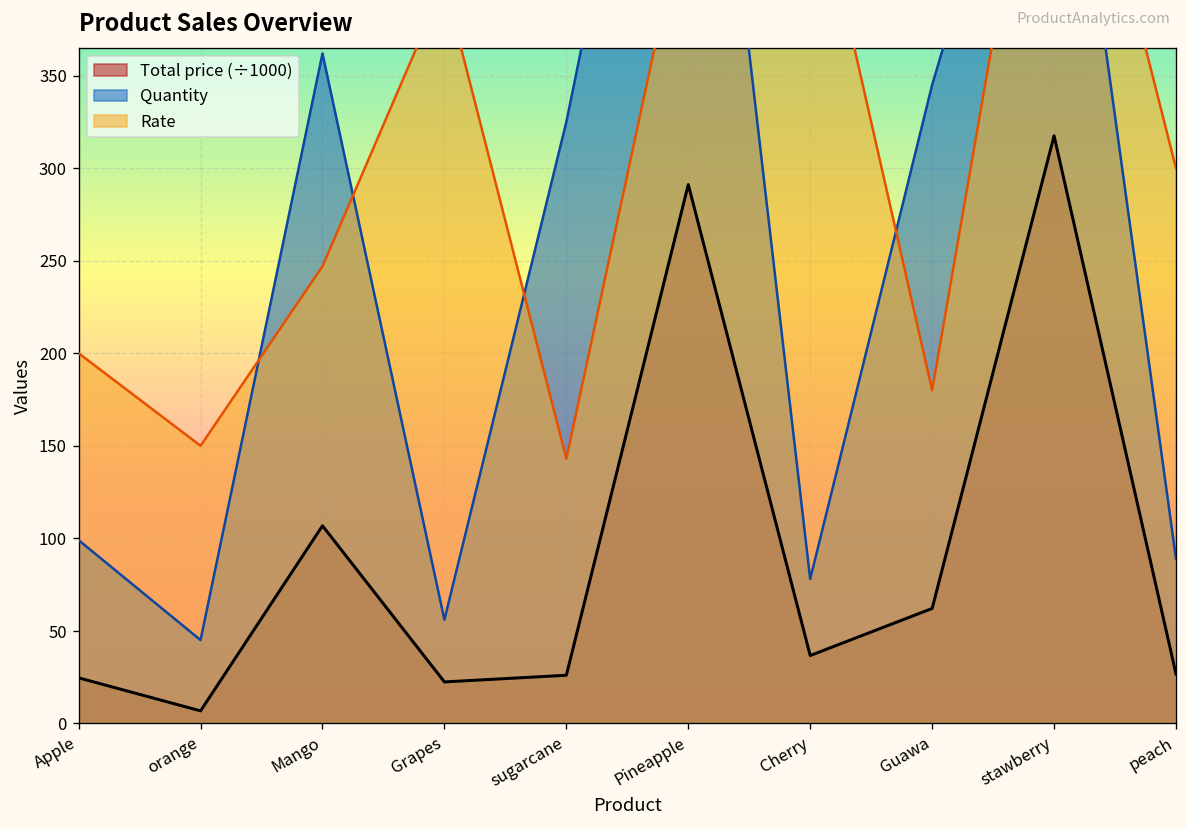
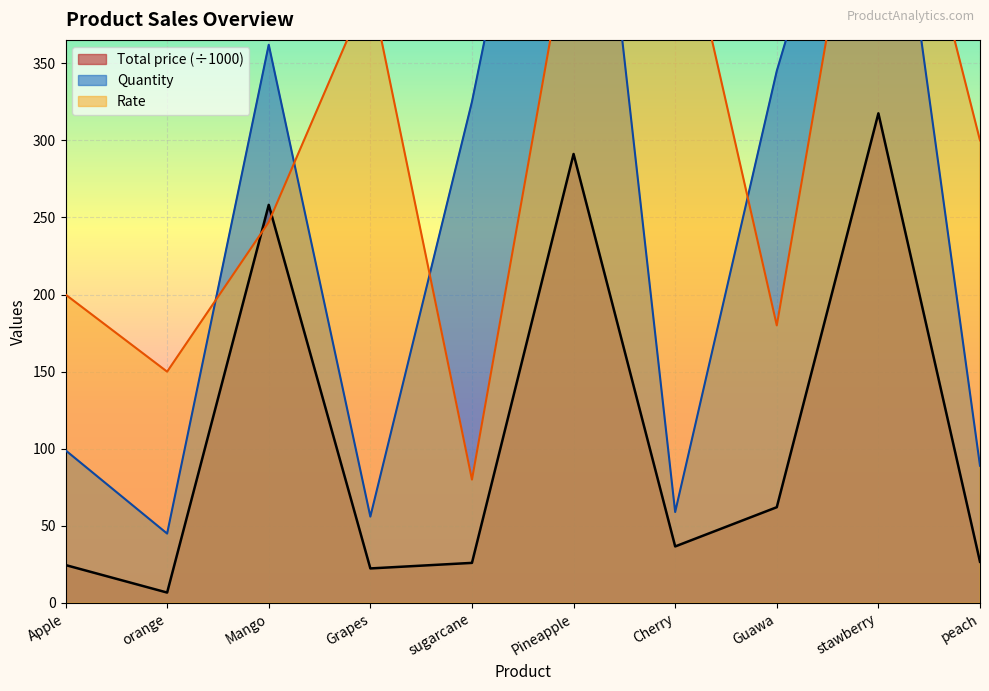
  {
    "Total price (÷1000)": {
      "Apple": 25,
      "orange": 7,
-     "Mango": 107,
+     "Mango": 258,
      "Grapes": 22,
      "sugarcane": 26,
      "Pineapple": 291,
      "Cherry": 37,
      "Guawa": 62,
      "stawberry": 318,
      "peach": 27
    },
    "Quantity": {
      "Apple": 99,
      "orange": 45,
      "Mango": 362,
      "Grapes": 56,
      "sugarcane": 325,
-     "Cherry": 78,
+     "Cherry": 59,
      "Guawa": 345,
      "peach": 89
    },
    "Rate": {
      "Apple": 200,
      "orange": 150,
      "Mango": 247,
-     "sugarcane": 143,
+     "sugarcane": 80,
      "Guawa": 180,
      "peach": 300
    }
  }
